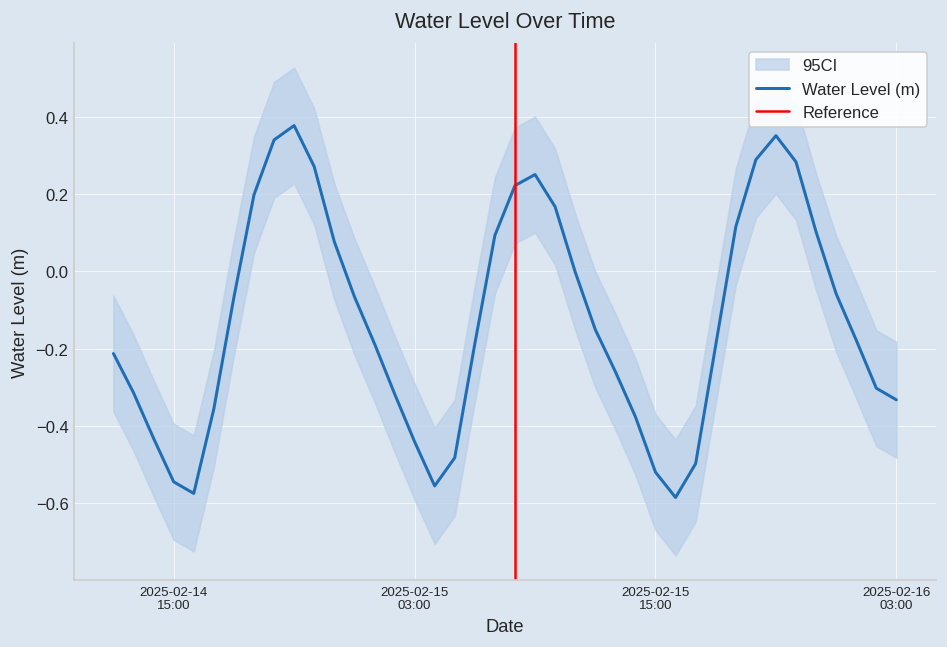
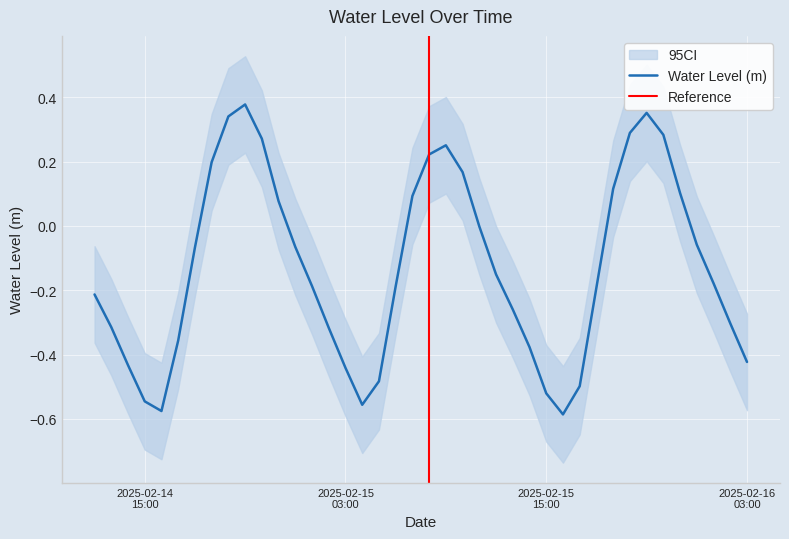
  {
    "Water Level (m)": {
      "2025-02-14 15:00": -0.55,
      "2025-02-15 03:00": -0.44,
      "2025-02-15 15:00": -0.52,
-     "2025-02-16 03:00": -0.33
+     "2025-02-16 03:00": -0.42
    }
  }
